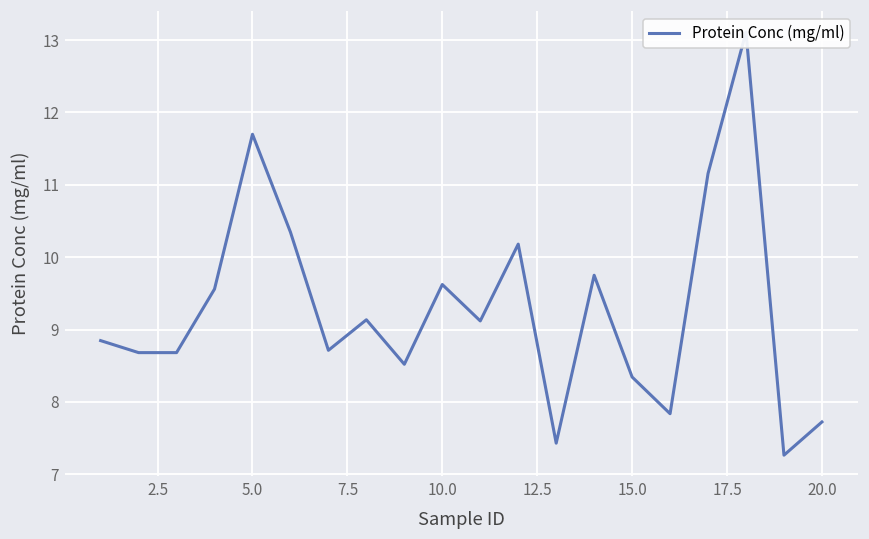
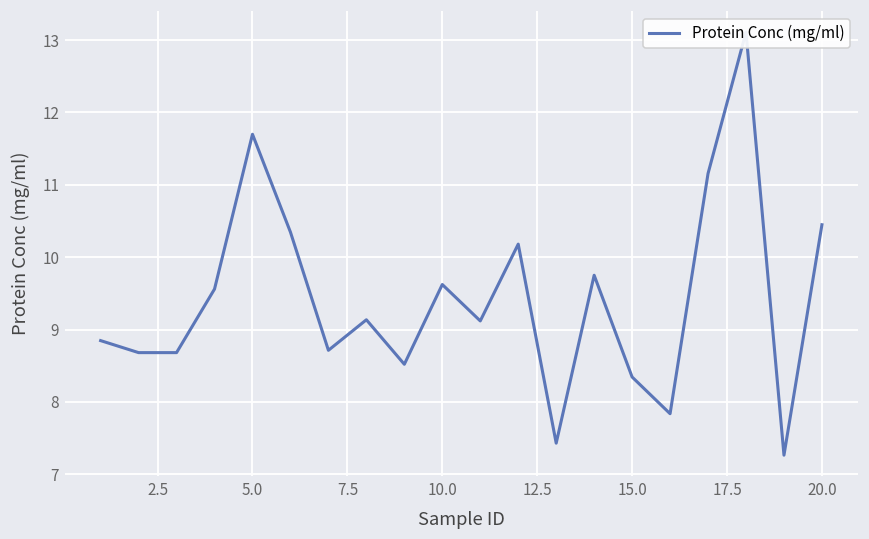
  {
    "5.0": 11.7,
    "10.0": 9.6,
    "15.0": 8.3,
-   "20.0": 7.7
+   "20.0": 10.4
  }
